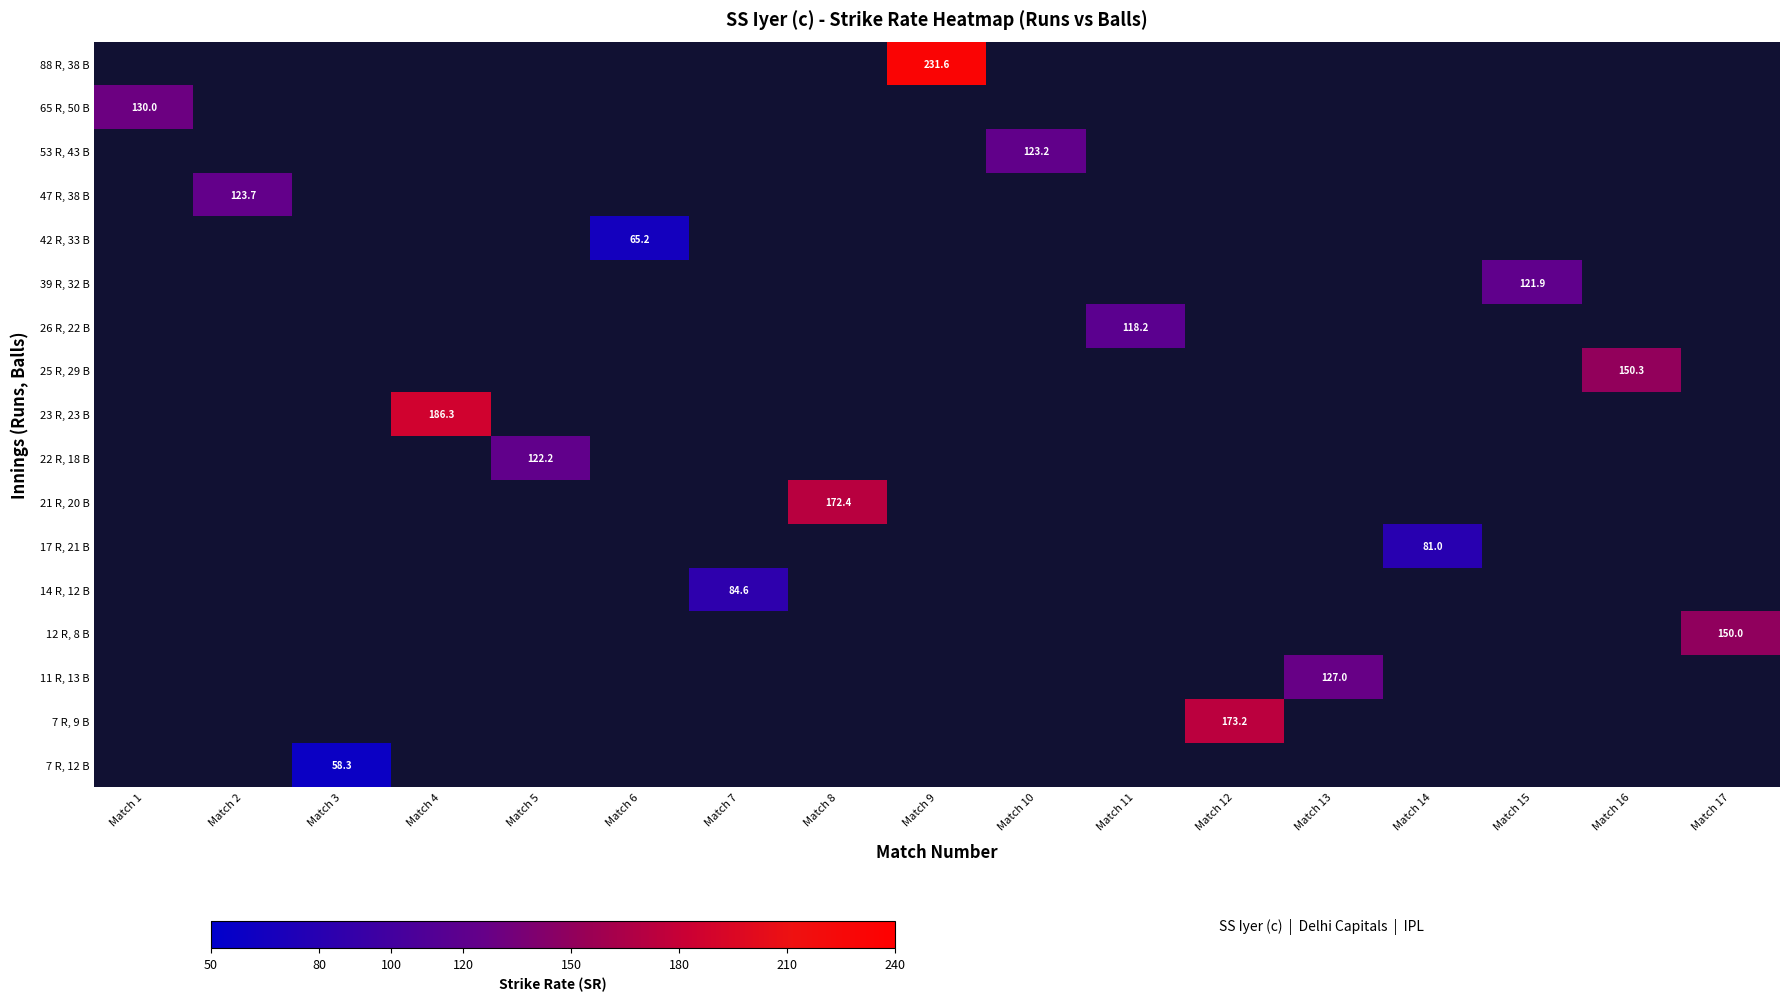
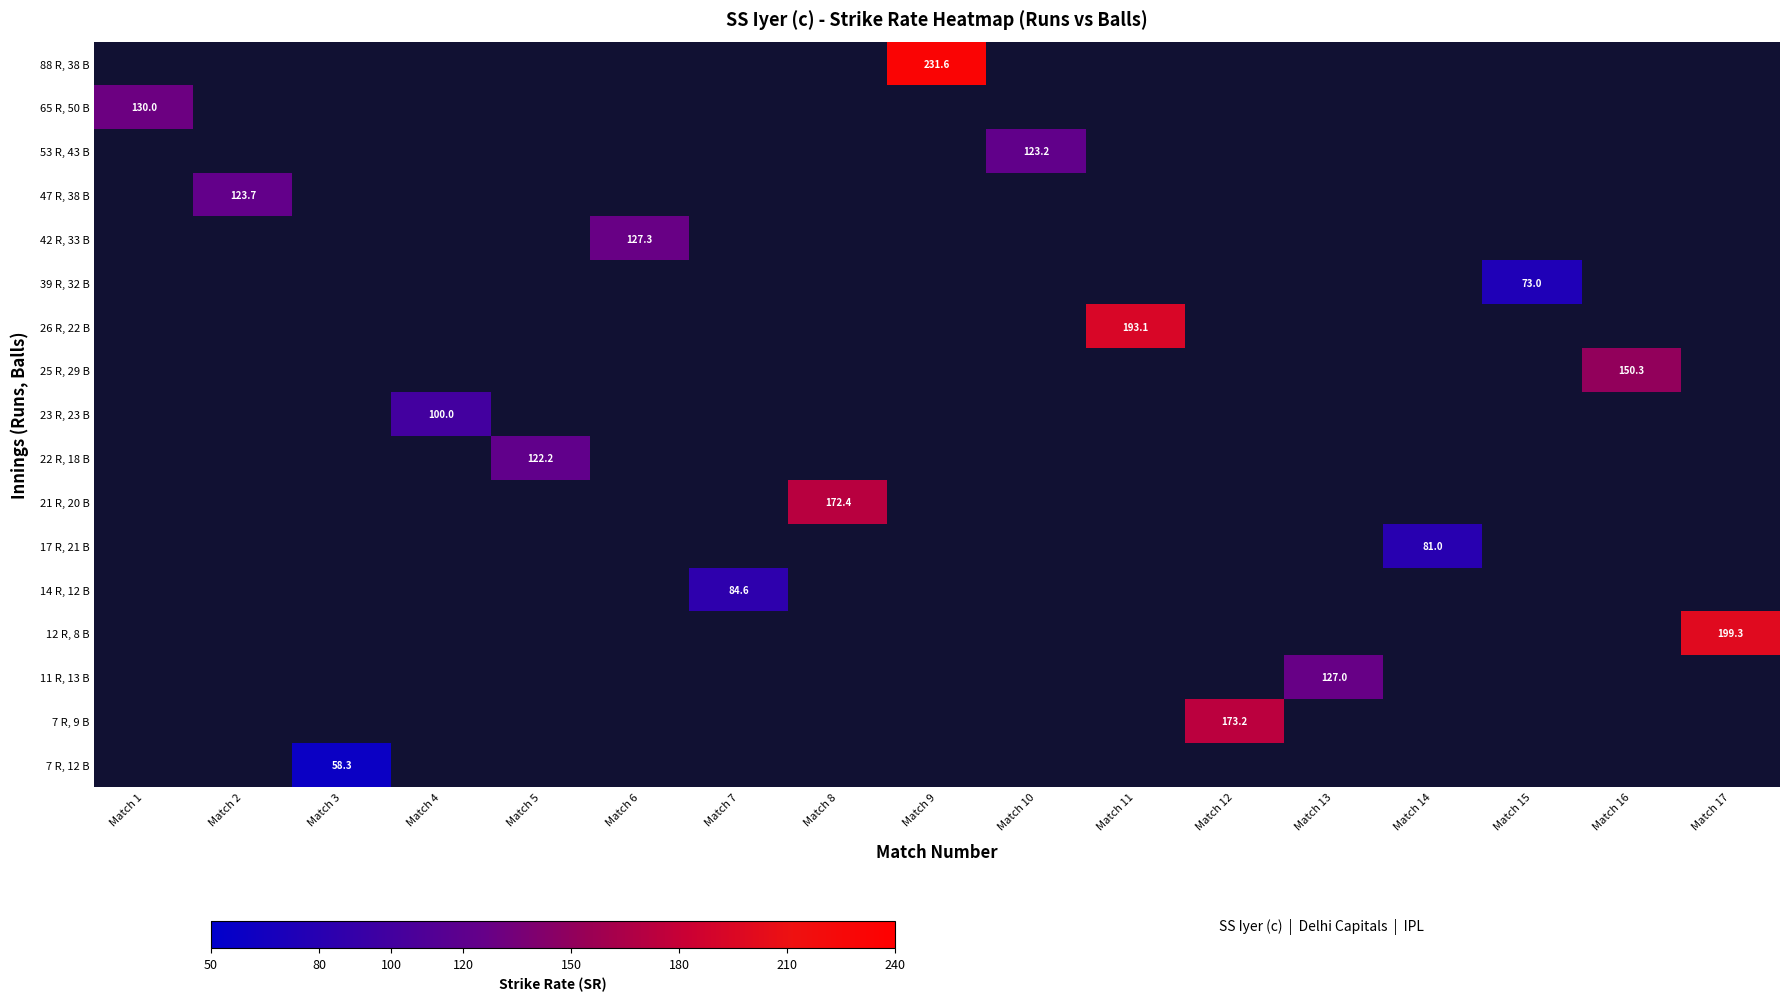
  {
    "88 R, 38 B": {
      "Match 9": 231.6
    },
    "65 R, 50 B": {
      "Match 1": 130.0
    },
    "53 R, 43 B": {
      "Match 10": 123.2
    },
    "47 R, 38 B": {
      "Match 2": 123.7
    },
    "42 R, 33 B": {
-     "Match 6": 65.2
+     "Match 6": 127.3
    },
    "39 R, 32 B": {
-     "Match 15": 121.9
+     "Match 15": 73.0
    },
    "26 R, 22 B": {
-     "Match 11": 118.2
+     "Match 11": 193.1
    },
    "25 R, 29 B": {
      "Match 16": 150.3
    },
    "23 R, 23 B": {
-     "Match 4": 186.3
+     "Match 4": 100.0
    },
    "22 R, 18 B": {
      "Match 5": 122.2
    },
    "21 R, 20 B": {
      "Match 8": 172.4
    },
    "17 R, 21 B": {
      "Match 14": 81.0
    },
    "14 R, 12 B": {
      "Match 7": 84.6
    },
    "12 R, 8 B": {
-     "Match 17": 150.0
+     "Match 17": 199.3
    },
    "11 R, 13 B": {
      "Match 13": 127.0
    },
    "7 R, 9 B": {
      "Match 12": 173.2
    },
    "7 R, 12 B": {
      "Match 3": 58.3
    }
  }
